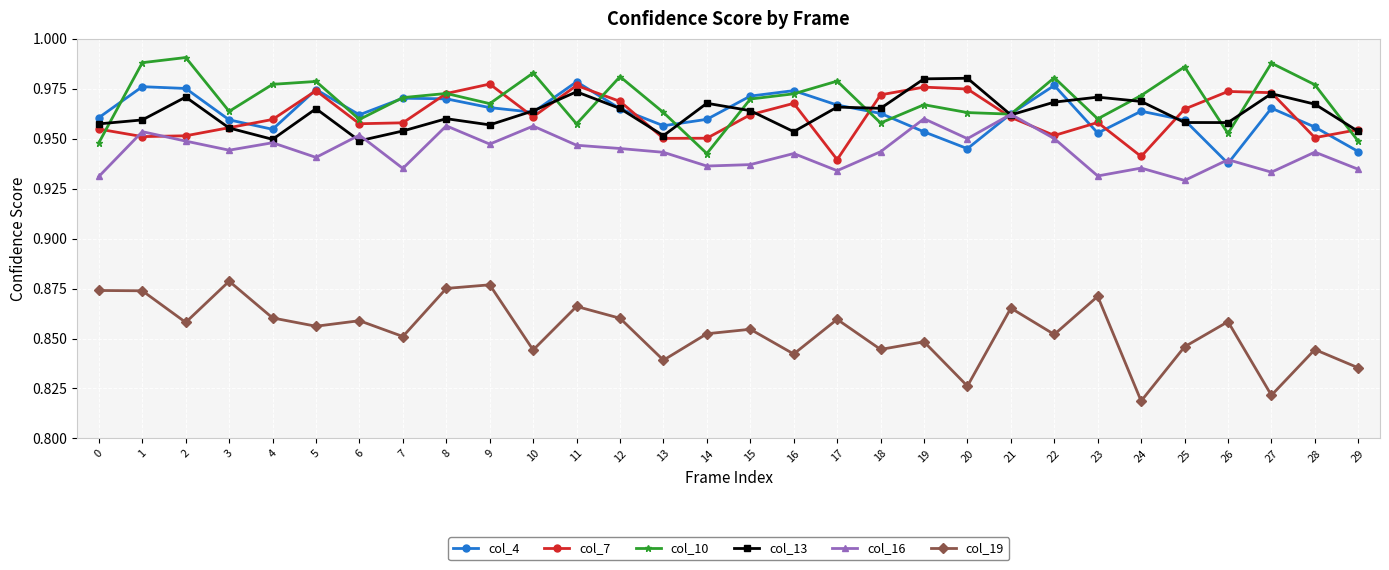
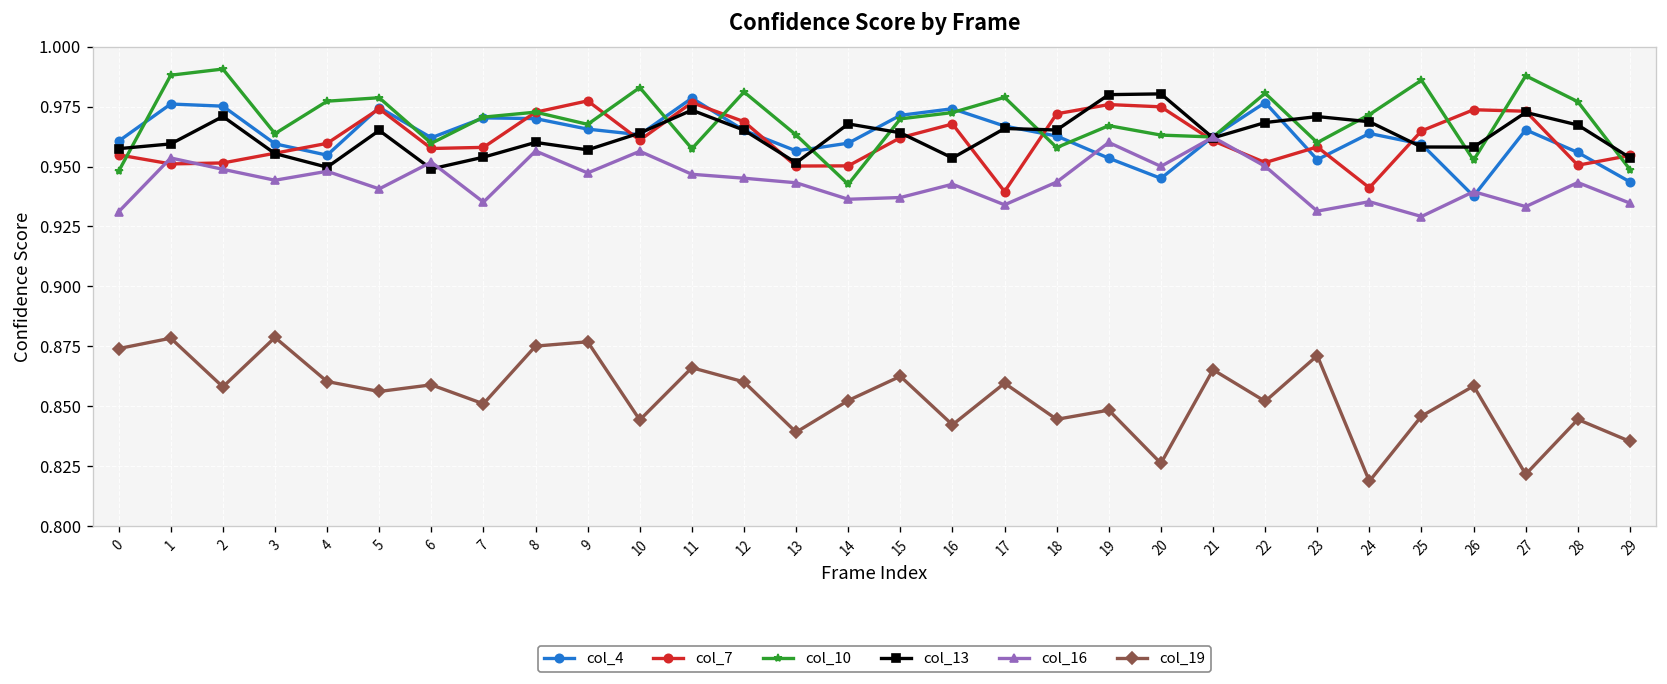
  {
    "col_4": {
      "0": 0.961,
      "1": 0.976,
      "2": 0.975,
      "3": 0.959,
      "4": 0.955,
      "6": 0.962,
      "8": 0.970,
      "9": 0.966,
      "11": 0.979,
      "13": 0.957,
      "14": 0.960,
      "15": 0.971,
      "16": 0.974,
      "18": 0.963,
      "19": 0.953,
      "20": 0.945,
      "22": 0.977,
      "23": 0.953,
      "24": 0.964,
      "26": 0.938,
      "27": 0.965,
      "28": 0.956,
      "29": 0.944
    },
    "col_7": {
      "0": 0.955,
      "1": 0.951,
      "2": 0.951,
      "4": 0.960,
      "6": 0.958,
      "7": 0.958,
      "9": 0.977,
      "10": 0.961,
      "11": 0.977,
      "12": 0.969,
      "13": 0.950,
      "14": 0.950,
      "15": 0.962,
      "16": 0.968,
      "17": 0.940,
      "18": 0.972,
      "19": 0.976,
      "20": 0.975,
      "22": 0.952,
      "23": 0.958,
      "24": 0.941,
      "25": 0.965,
      "26": 0.974,
      "28": 0.951
    },
    "col_10": {
      "0": 0.948,
      "1": 0.988,
      "2": 0.991,
      "3": 0.964,
      "4": 0.977,
      "5": 0.979,
      "6": 0.960,
      "9": 0.968,
      "10": 0.983,
      "11": 0.957,
      "12": 0.981,
      "13": 0.963,
      "14": 0.943,
      "15": 0.970,
      "16": 0.973,
      "17": 0.979,
      "18": 0.958,
      "19": 0.967,
      "20": 0.963,
      "22": 0.981,
      "23": 0.960,
      "24": 0.972,
      "25": 0.986,
      "26": 0.953,
      "27": 0.988,
      "28": 0.977,
      "29": 0.949
    },
    "col_13": {
      "0": 0.957,
      "1": 0.959,
      "2": 0.971,
      "4": 0.950,
      "5": 0.965,
      "6": 0.949,
      "7": 0.954,
      "8": 0.960,
      "9": 0.957,
      "11": 0.974,
      "13": 0.952,
      "14": 0.968,
      "15": 0.964,
      "16": 0.954,
      "18": 0.965,
      "19": 0.980,
      "20": 0.980,
      "22": 0.968,
      "23": 0.971,
      "24": 0.969,
      "26": 0.958,
      "28": 0.967
    },
    "col_16": {
      "0": 0.931,
      "1": 0.954,
      "2": 0.949,
      "3": 0.944,
      "4": 0.948,
      "5": 0.941,
      "6": 0.952,
      "7": 0.935,
      "8": 0.956,
      "9": 0.947,
      "10": 0.956,
      "11": 0.947,
      "12": 0.945,
      "13": 0.943,
      "14": 0.936,
      "15": 0.937,
      "16": 0.943,
      "17": 0.934,
      "18": 0.944,
      "19": 0.960,
      "20": 0.950,
      "22": 0.950,
      "23": 0.931,
      "24": 0.935,
      "25": 0.929,
      "26": 0.940,
      "27": 0.933,
      "28": 0.943,
      "29": 0.935
    },
    "col_19": {
      "0": 0.874,
-     "1": 0.874,
+     "1": 0.878,
      "2": 0.858,
      "3": 0.879,
      "4": 0.860,
      "5": 0.856,
      "6": 0.859,
      "7": 0.851,
      "8": 0.875,
      "9": 0.877,
      "10": 0.844,
      "11": 0.866,
      "12": 0.860,
      "13": 0.839,
      "14": 0.852,
-     "15": 0.855,
+     "15": 0.862,
      "16": 0.842,
      "17": 0.860,
      "18": 0.845,
      "19": 0.848,
      "20": 0.826,
      "21": 0.865,
      "22": 0.852,
      "23": 0.871,
      "24": 0.819,
      "25": 0.846,
      "26": 0.858,
      "27": 0.822,
      "28": 0.844,
      "29": 0.835
    }
  }
